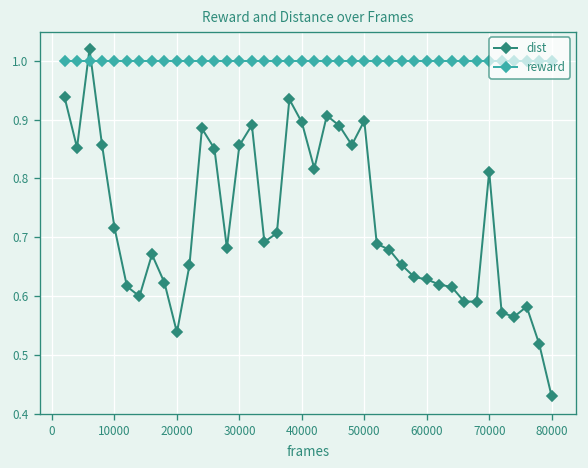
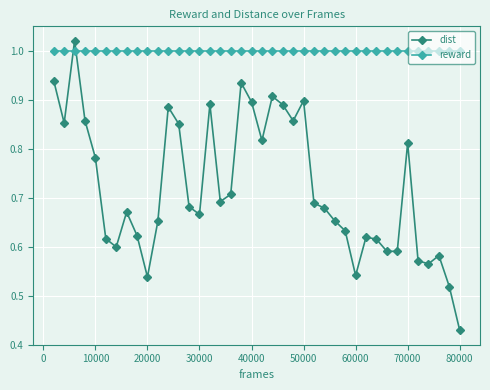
  {
    "dist": {
-     "10000": 0.72,
+     "10000": 0.78,
      "20000": 0.54,
-     "30000": 0.86,
+     "30000": 0.67,
      "40000": 0.90,
      "50000": 0.90,
-     "60000": 0.63,
+     "60000": 0.54,
      "70000": 0.81,
      "80000": 0.43
    },
    "reward": {
      "10000": 1.00,
      "20000": 1.00,
      "30000": 1.00,
      "40000": 1.00,
      "50000": 1.00,
      "60000": 1.00,
      "70000": 1.00
    }
  }
